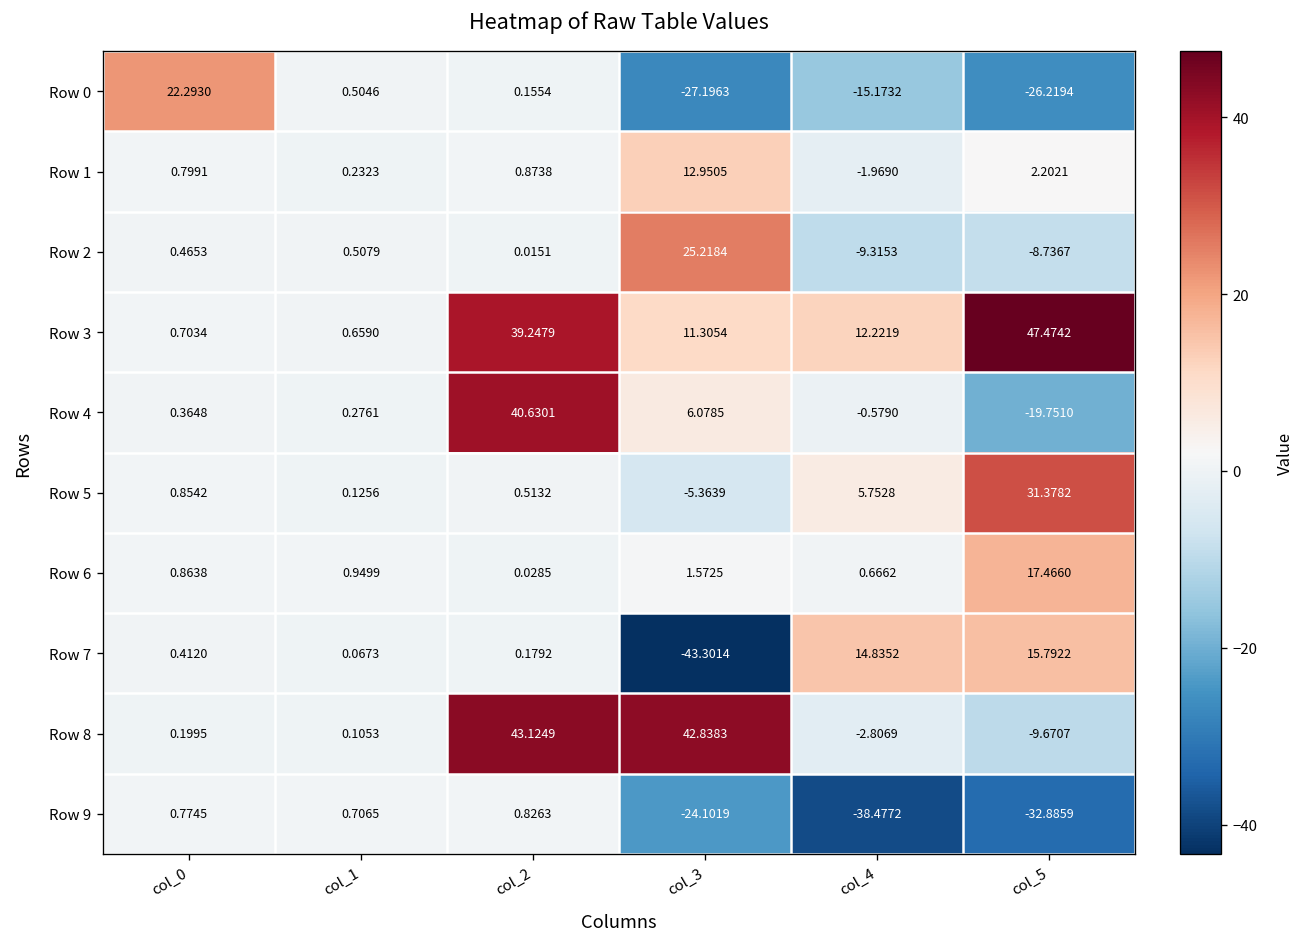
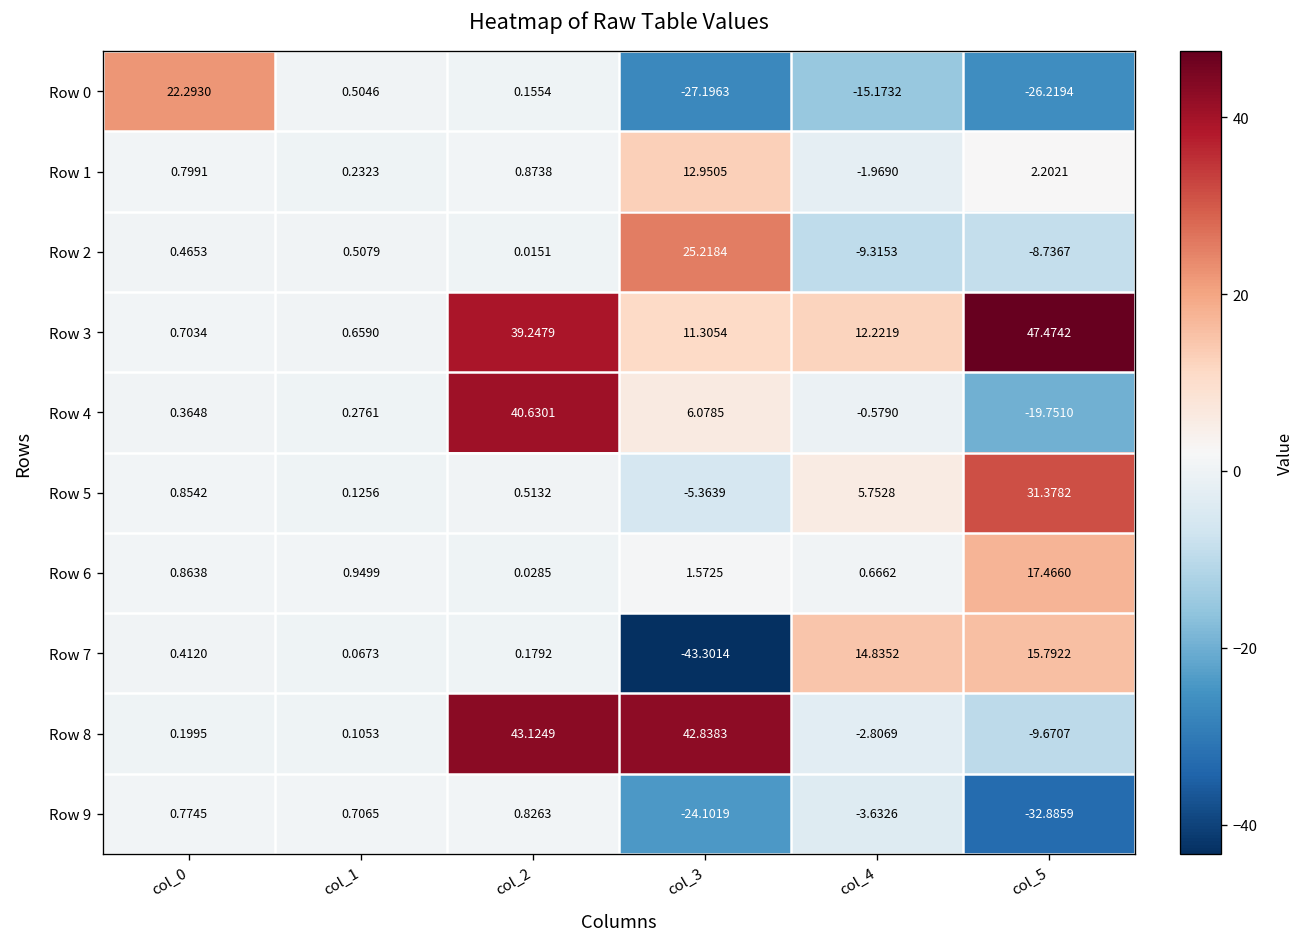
  {
    "Row 0": {
      "col_0": 22.2930,
      "col_1": 0.5046,
      "col_2": 0.1554,
      "col_3": -27.1963,
      "col_4": -15.1732,
      "col_5": -26.2194
    },
    "Row 1": {
      "col_0": 0.7991,
      "col_1": 0.2323,
      "col_2": 0.8738,
      "col_3": 12.9505,
      "col_4": -1.9690,
      "col_5": 2.2021
    },
    "Row 2": {
      "col_0": 0.4653,
      "col_1": 0.5079,
      "col_2": 0.0151,
      "col_3": 25.2184,
      "col_4": -9.3153,
      "col_5": -8.7367
    },
    "Row 3": {
      "col_0": 0.7034,
      "col_1": 0.6590,
      "col_2": 39.2479,
      "col_3": 11.3054,
      "col_4": 12.2219,
      "col_5": 47.4742
    },
    "Row 4": {
      "col_0": 0.3648,
      "col_1": 0.2761,
      "col_2": 40.6301,
      "col_3": 6.0785,
      "col_4": -0.5790,
      "col_5": -19.7510
    },
    "Row 5": {
      "col_0": 0.8542,
      "col_1": 0.1256,
      "col_2": 0.5132,
      "col_3": -5.3639,
      "col_4": 5.7528,
      "col_5": 31.3782
    },
    "Row 6": {
      "col_0": 0.8638,
      "col_1": 0.9499,
      "col_2": 0.0285,
      "col_3": 1.5725,
      "col_4": 0.6662,
      "col_5": 17.4660
    },
    "Row 7": {
      "col_0": 0.4120,
      "col_1": 0.0673,
      "col_2": 0.1792,
      "col_3": -43.3014,
      "col_4": 14.8352,
      "col_5": 15.7922
    },
    "Row 8": {
      "col_0": 0.1995,
      "col_1": 0.1053,
      "col_2": 43.1249,
      "col_3": 42.8383,
      "col_4": -2.8069,
      "col_5": -9.6707
    },
    "Row 9": {
      "col_0": 0.7745,
      "col_1": 0.7065,
      "col_2": 0.8263,
      "col_3": -24.1019,
-     "col_4": -38.4772,
+     "col_4": -3.6326,
      "col_5": -32.8859
    }
  }
